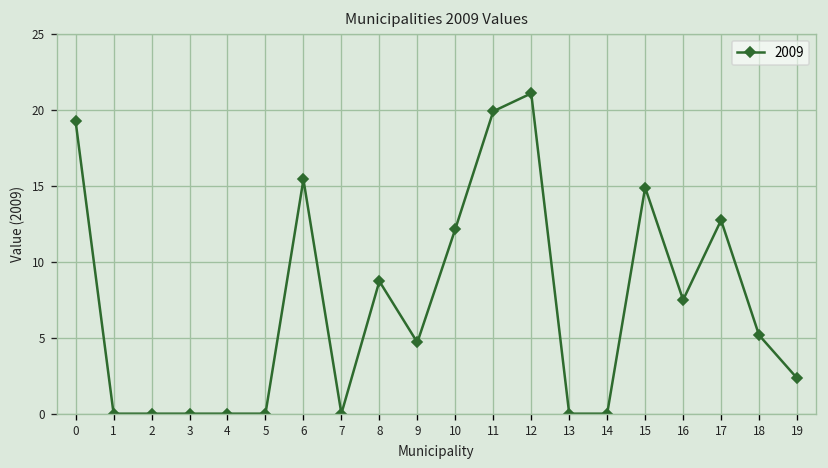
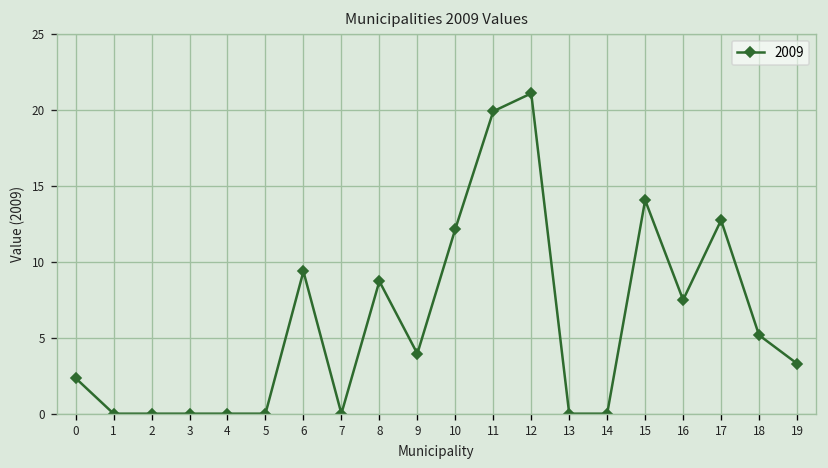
  {
-   "0": 19.2,
+   "0": 2.3,
    "1": 0.0,
    "2": 0.0,
    "3": 0.0,
    "4": 0.0,
    "5": 0.0,
-   "6": 15.4,
+   "6": 9.4,
    "7": 0.0,
    "8": 8.7,
-   "9": 4.7,
+   "9": 4.0,
    "10": 12.2,
    "11": 19.9,
    "12": 21.1,
    "13": 0.0,
    "14": 0.0,
-   "15": 14.9,
+   "15": 14.1,
    "16": 7.5,
    "17": 12.7,
    "18": 5.2,
-   "19": 2.3
+   "19": 3.3
  }
